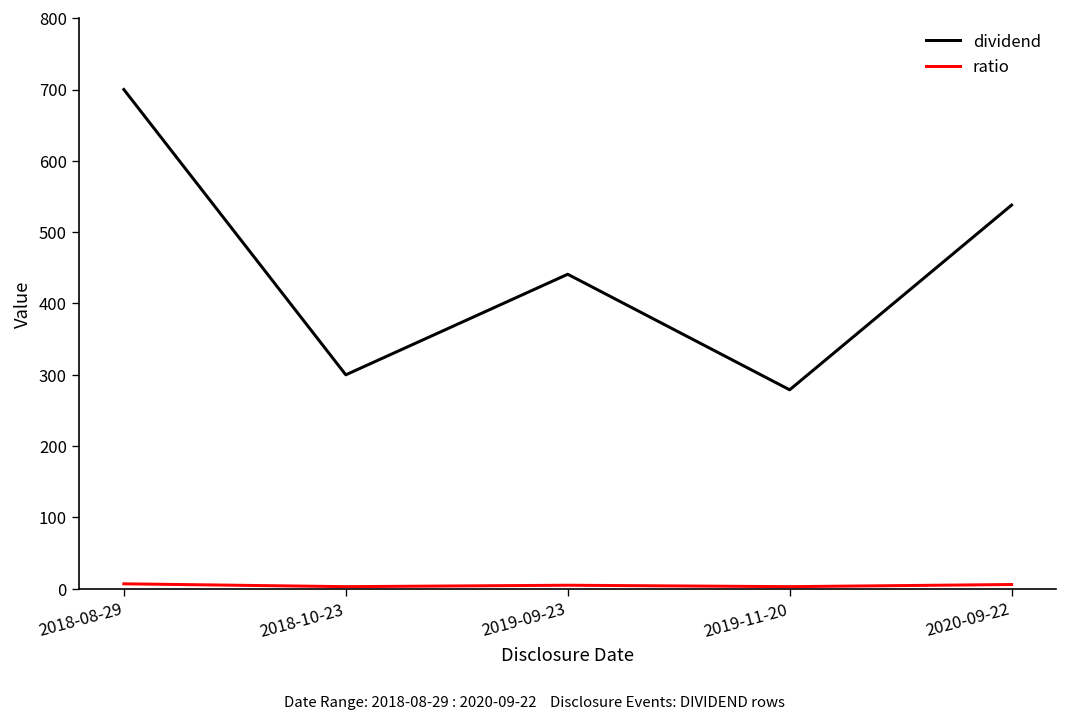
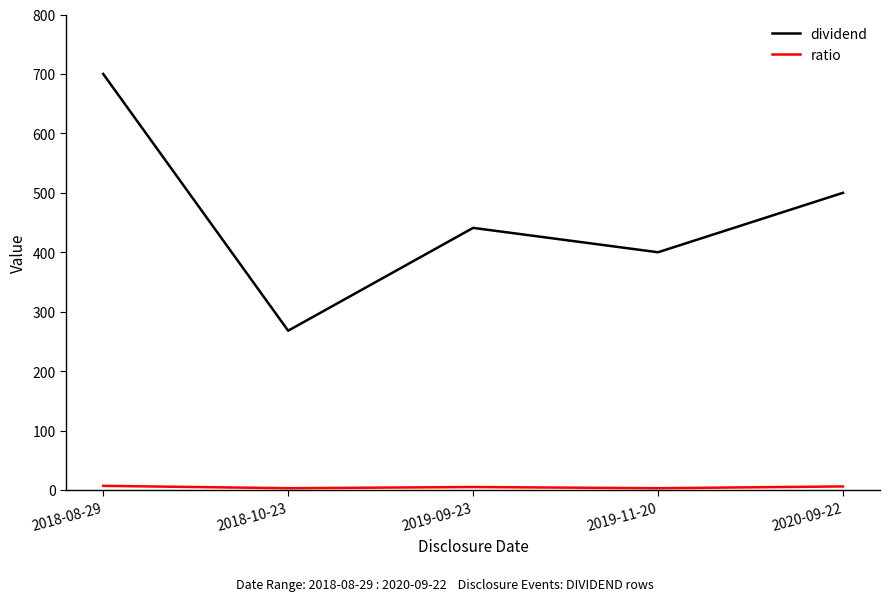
  {
    "dividend": {
      "2018-08-29": 700,
-     "2018-10-23": 300,
+     "2018-10-23": 270,
      "2019-09-23": 440,
-     "2019-11-20": 280,
-     "2020-09-22": 540
+     "2019-11-20": 400,
+     "2020-09-22": 500
    },
    "ratio": {
      "2018-08-29": 10,
      "2018-10-23": 0,
      "2019-09-23": 10,
      "2019-11-20": 0,
      "2020-09-22": 10
    }
  }
